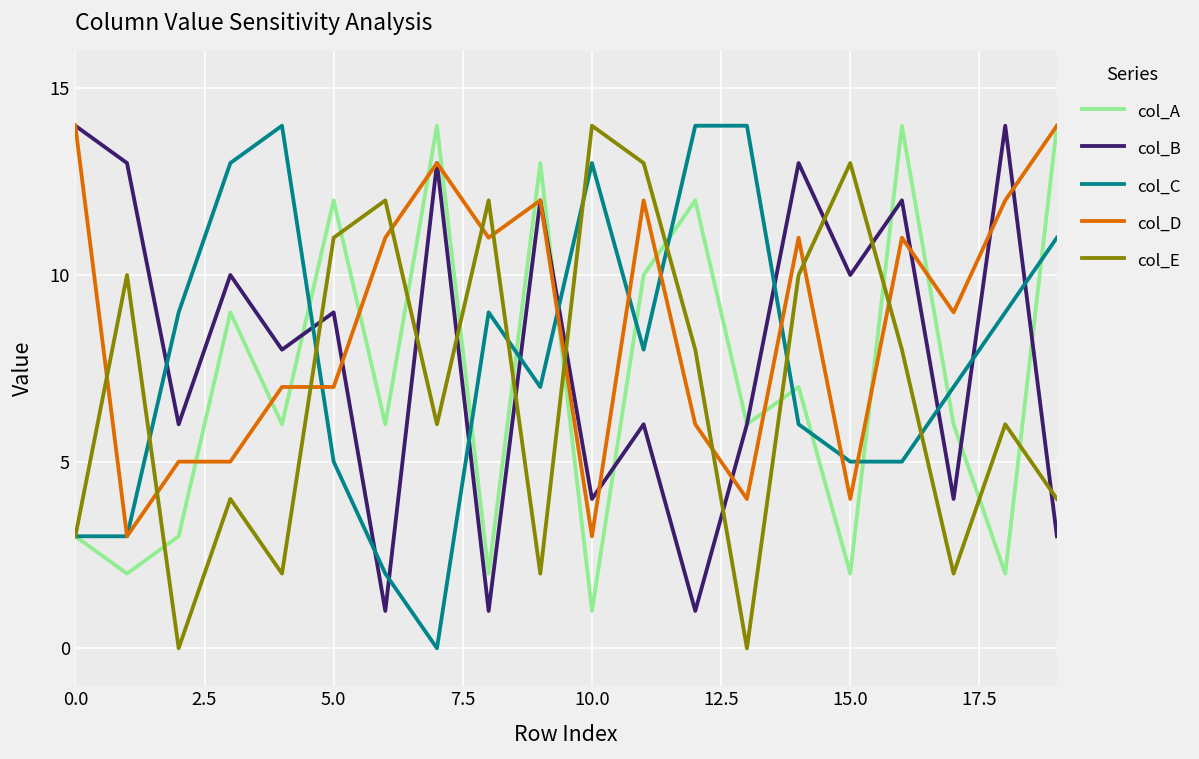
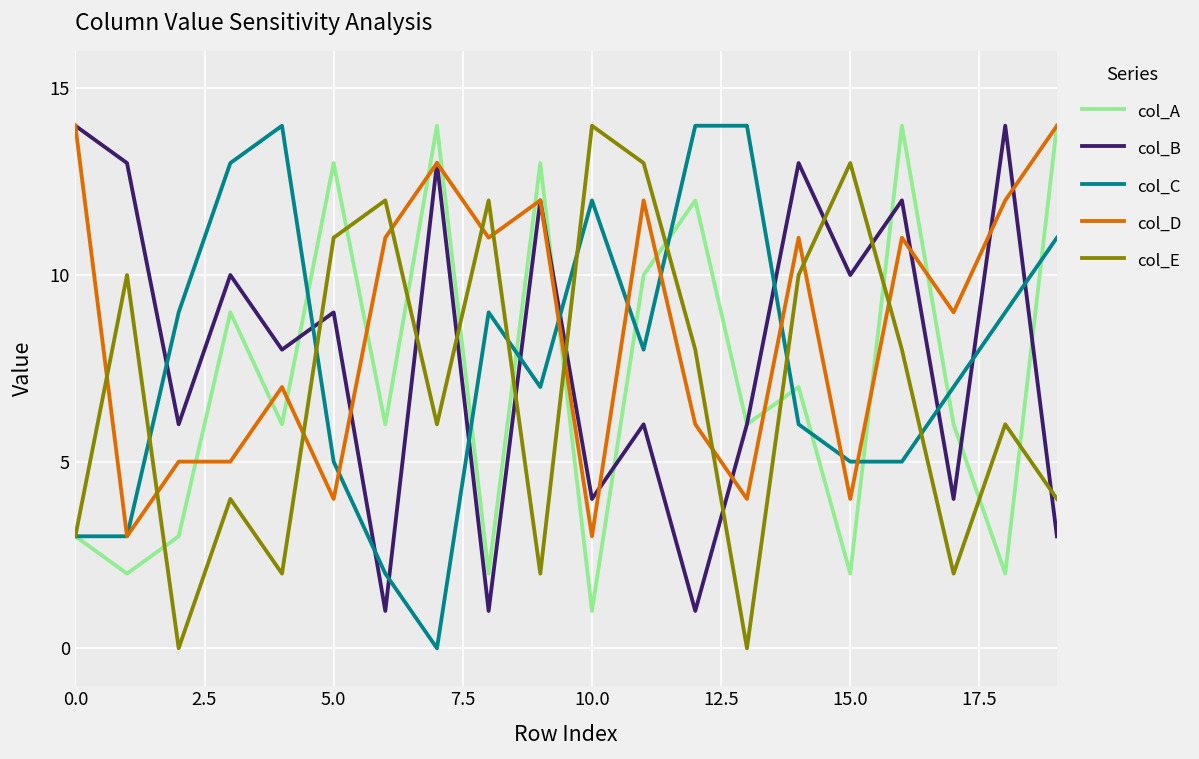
  {
    "col_A": {
-     "5.0": 12,
+     "5.0": 13,
      "10.0": 1,
      "15.0": 2
    },
    "col_B": {
      "5.0": 9,
      "10.0": 4,
      "15.0": 10
    },
    "col_C": {
      "5.0": 5,
-     "10.0": 13,
+     "10.0": 12,
      "15.0": 5
    },
    "col_D": {
-     "5.0": 7,
+     "5.0": 4,
      "10.0": 3,
      "15.0": 4
    },
    "col_E": {
      "5.0": 11,
      "10.0": 14,
      "15.0": 13
    }
  }
